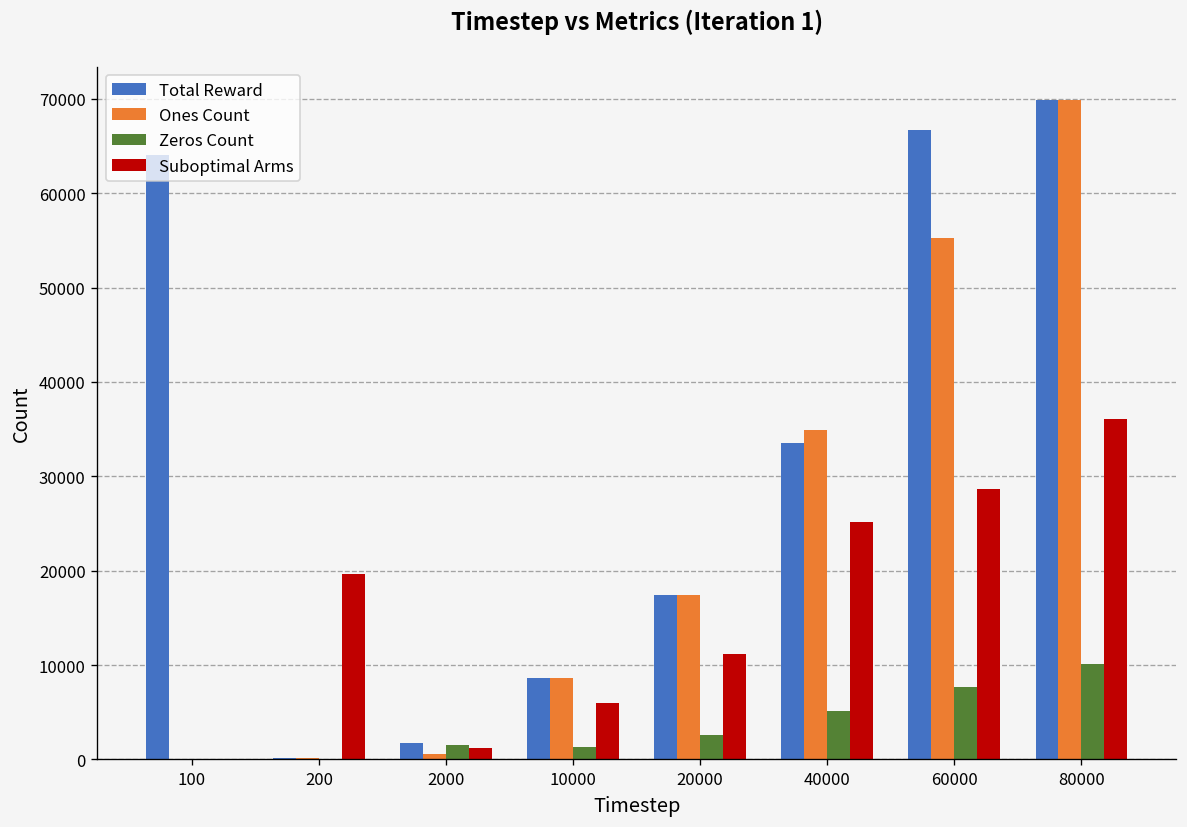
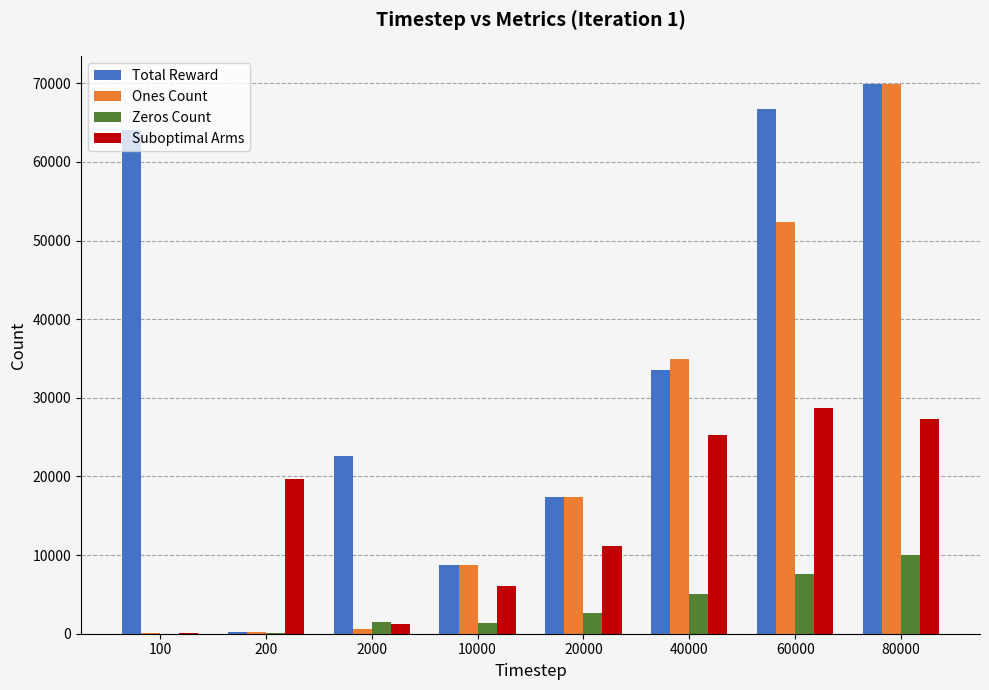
  {
    "Total Reward": {
-     "2000": 2000,
+     "2000": 23000,
      "10000": 9000,
      "20000": 17000,
      "40000": 34000,
      "60000": 67000,
      "80000": 70000
    },
    "Ones Count": {
      "2000": 1000,
      "10000": 9000,
      "20000": 17000,
      "40000": 35000,
-     "60000": 55000,
+     "60000": 52000,
      "80000": 70000
    },
    "Zeros Count": {
      "2000": 2000,
      "10000": 1000,
      "20000": 3000,
      "40000": 5000,
      "60000": 8000,
      "80000": 10000
    },
    "Suboptimal Arms": {
      "200": 20000,
      "2000": 1000,
      "10000": 6000,
      "20000": 11000,
      "40000": 25000,
      "60000": 29000,
-     "80000": 36000
+     "80000": 27000
    }
  }
